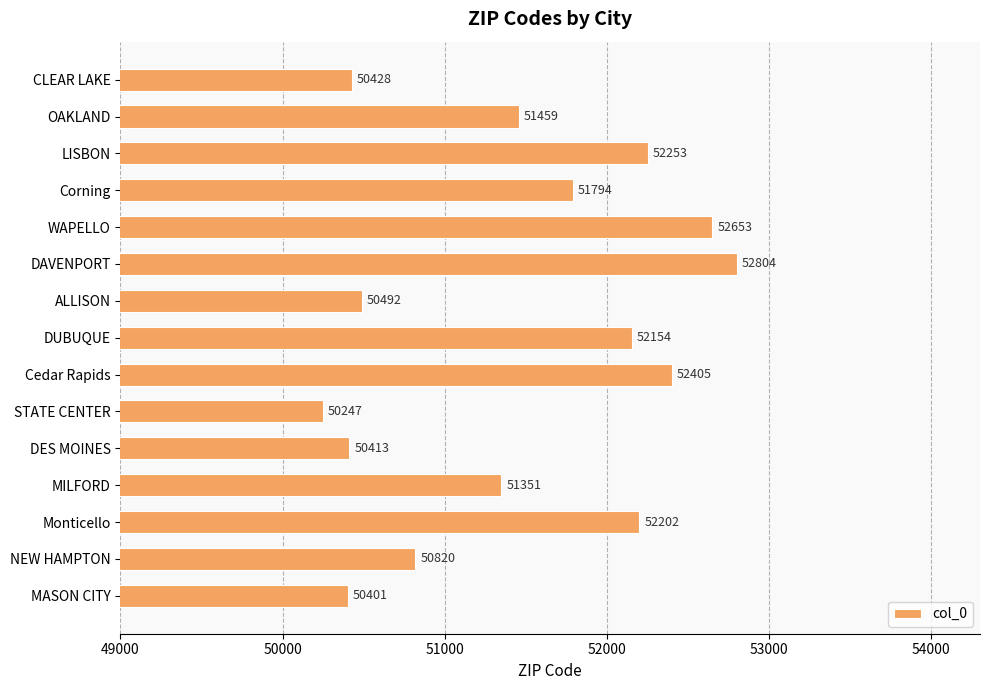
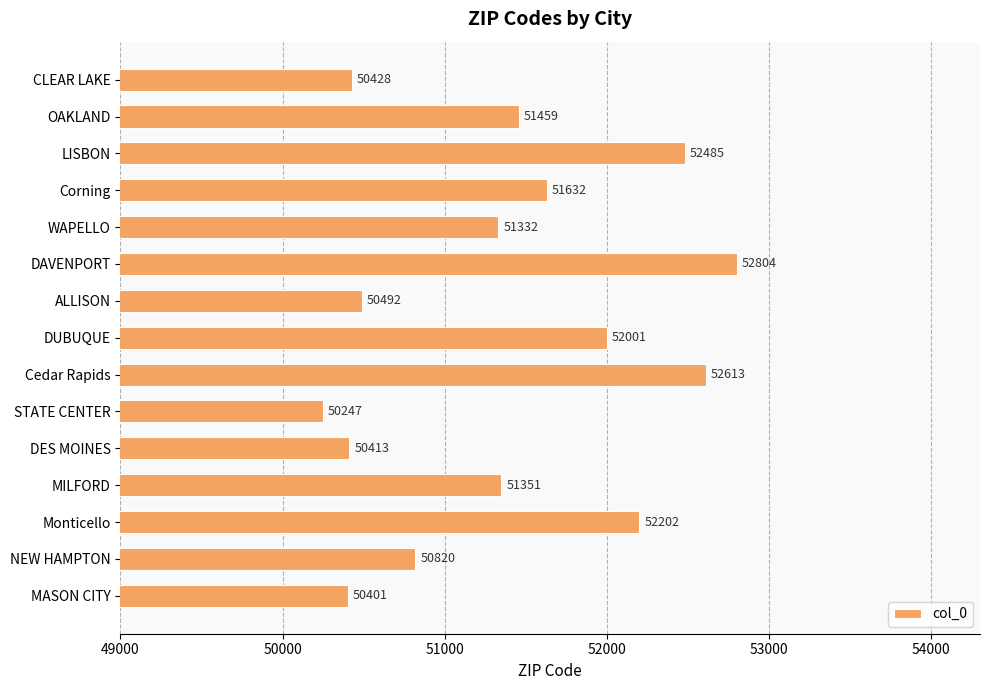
  {
    "CLEAR LAKE": 50428,
    "OAKLAND": 51459,
-   "LISBON": 52253,
-   "Corning": 51794,
-   "WAPELLO": 52653,
+   "LISBON": 52485,
+   "Corning": 51632,
+   "WAPELLO": 51332,
    "DAVENPORT": 52804,
    "ALLISON": 50492,
-   "DUBUQUE": 52154,
-   "Cedar Rapids": 52405,
+   "DUBUQUE": 52001,
+   "Cedar Rapids": 52613,
    "STATE CENTER": 50247,
    "DES MOINES": 50413,
    "MILFORD": 51351,
    "Monticello": 52202,
    "NEW HAMPTON": 50820,
    "MASON CITY": 50401
  }
